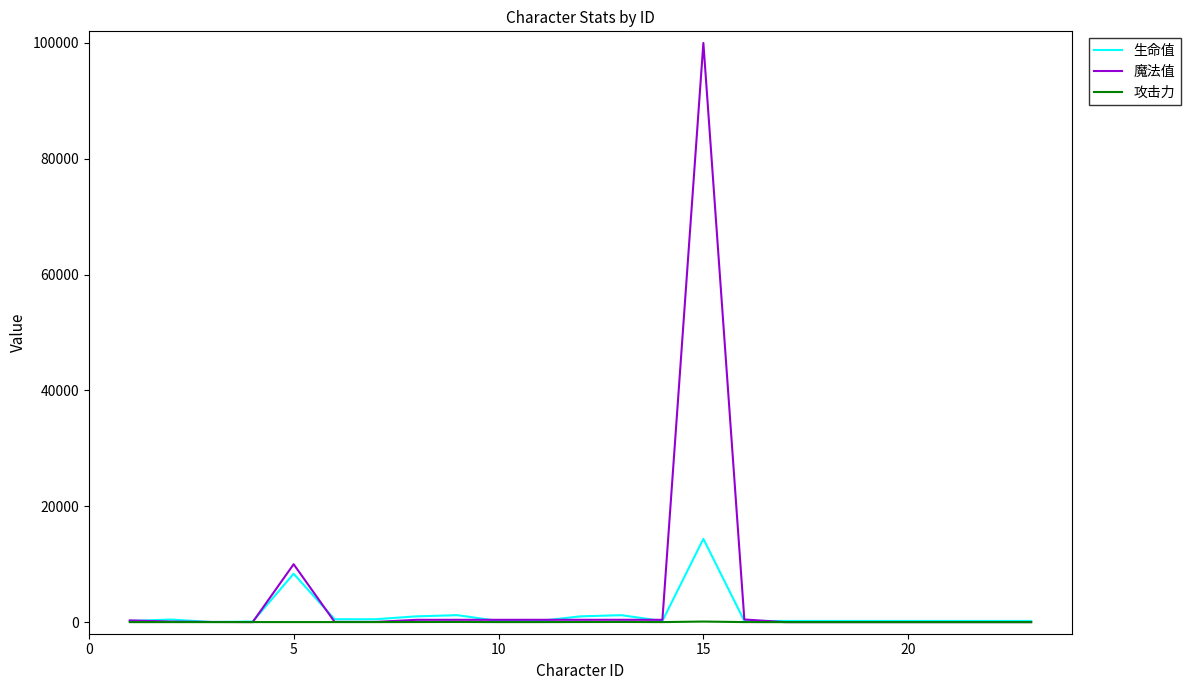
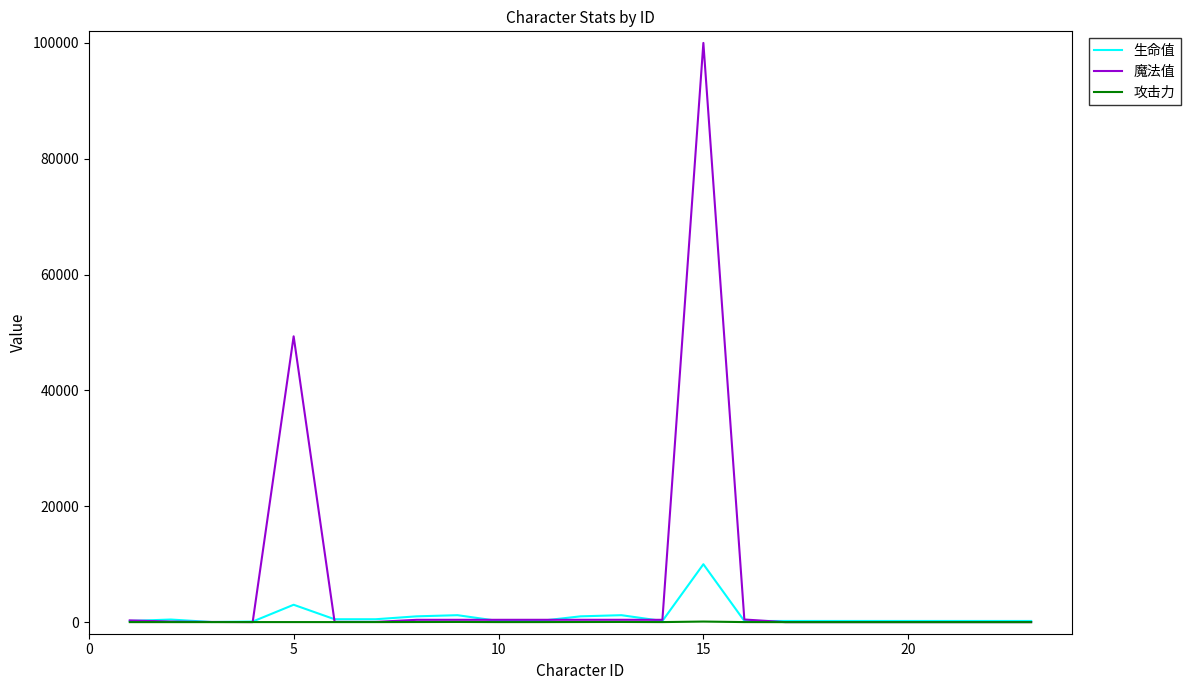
  {
    "生命值": {
-     "5": 8000,
-     "15": 14000
+     "5": 3000,
+     "15": 10000
    },
    "魔法值": {
-     "5": 10000,
+     "5": 49000,
      "15": 100000
    },
    "攻击力": {
      "5": 0,
      "15": 0
    }
  }
